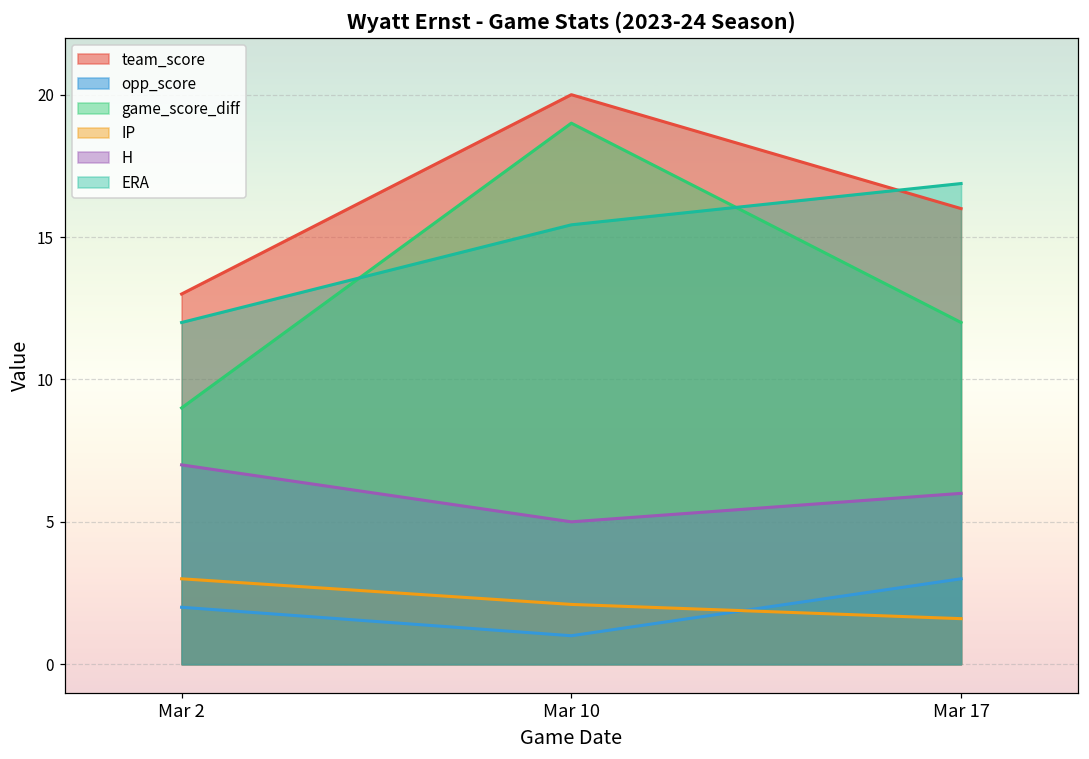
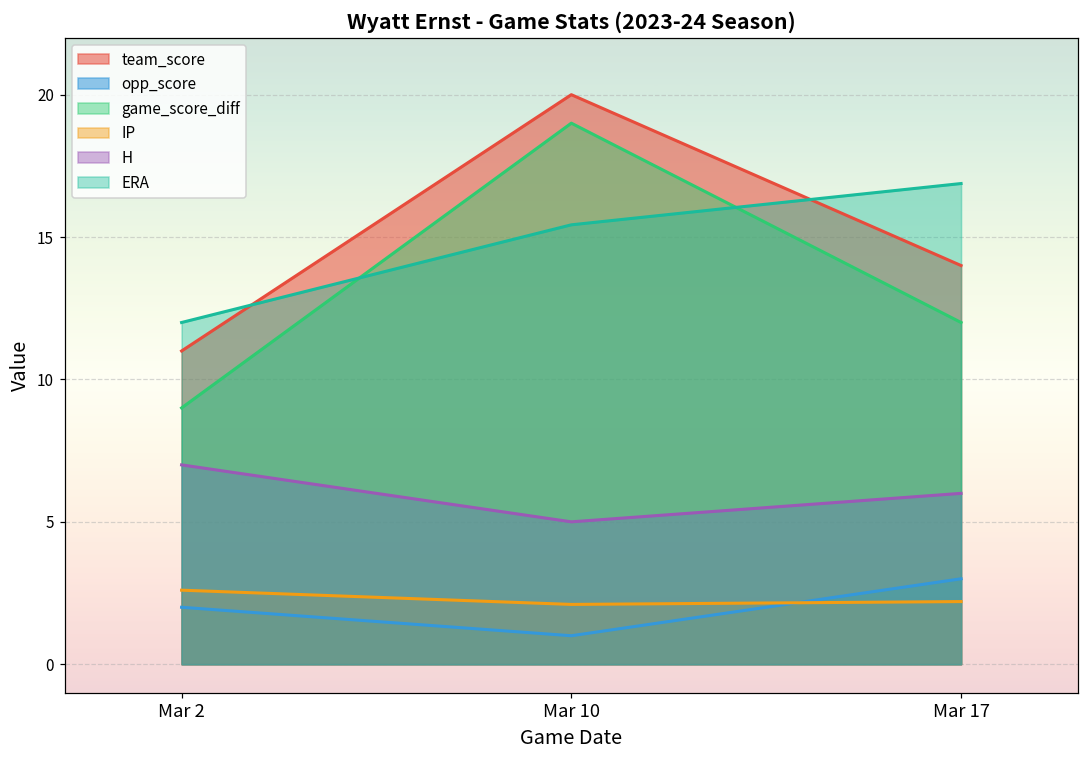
  {
    "team_score": {
-     "Mar 2": 13,
+     "Mar 2": 11,
      "Mar 10": 20,
-     "Mar 17": 16
+     "Mar 17": 14
    },
    "opp_score": {
      "Mar 2": 2.0,
      "Mar 10": 1.0,
      "Mar 17": 3.0
    },
    "IP": {
-     "Mar 2": 3.0,
+     "Mar 2": 2.6,
      "Mar 10": 2.1,
-     "Mar 17": 1.6
+     "Mar 17": 2.2
    },
    "H": {
      "Mar 2": 7.0,
      "Mar 10": 5.0,
      "Mar 17": 6.0
    }
  }
